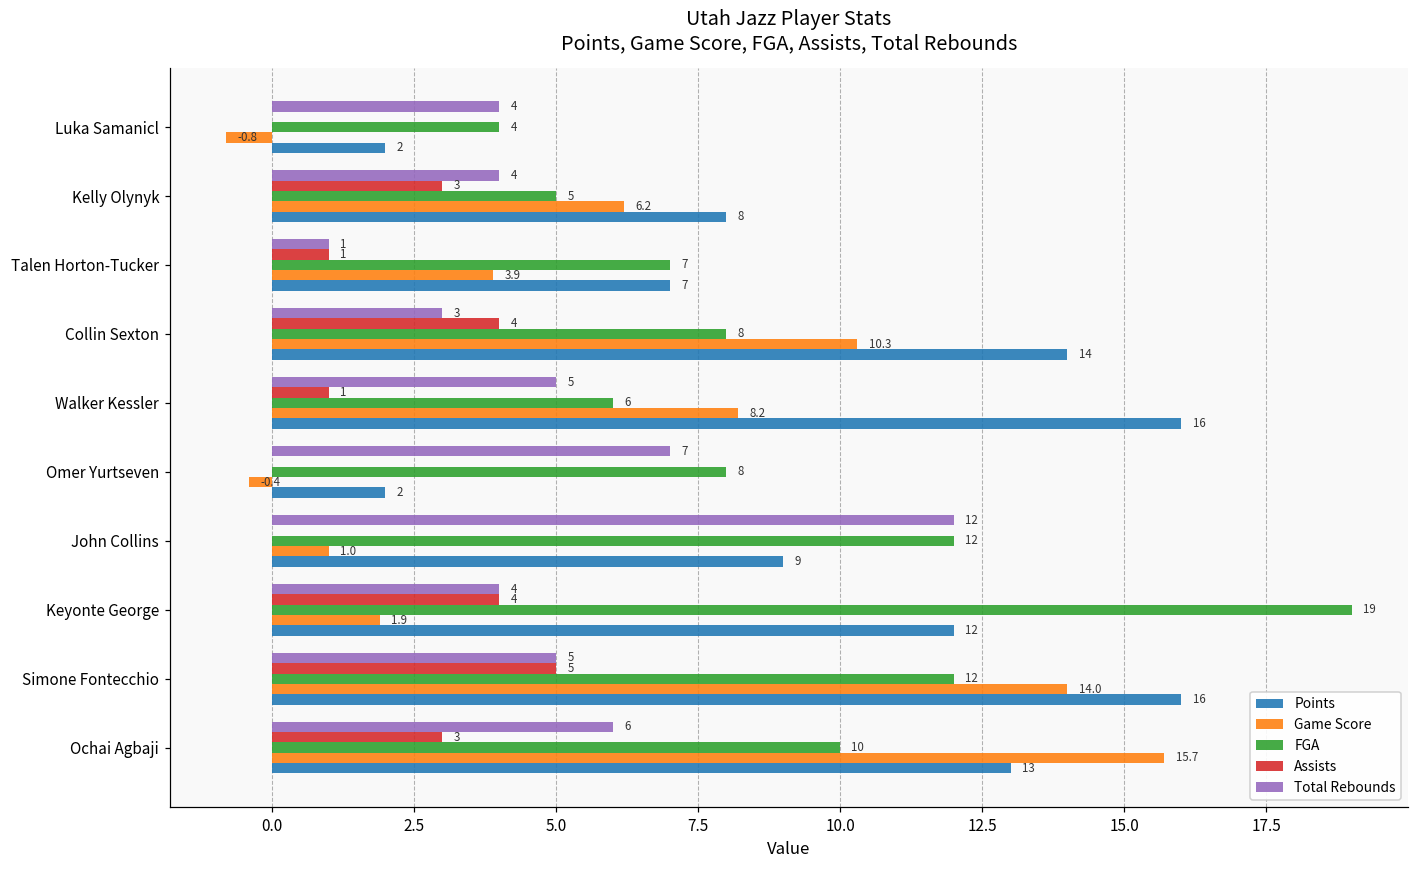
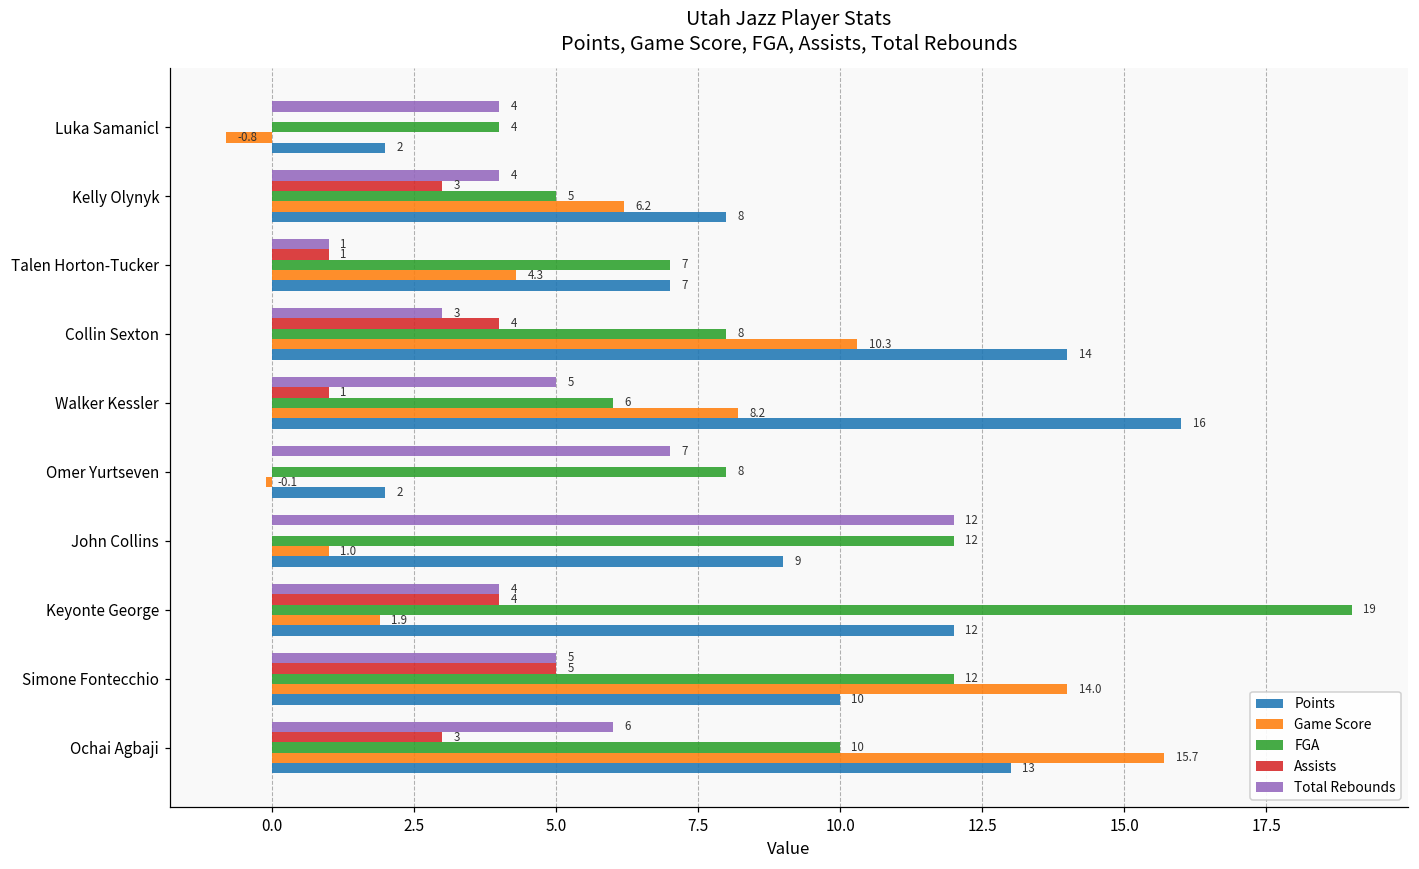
  {
    "Points": {
      "Luka Samanicl": 2,
      "Kelly Olynyk": 8,
      "Talen Horton-Tucker": 7,
      "Collin Sexton": 14,
      "Walker Kessler": 16,
      "Omer Yurtseven": 2,
      "John Collins": 9,
      "Keyonte George": 12,
-     "Simone Fontecchio": 16,
+     "Simone Fontecchio": 10,
      "Ochai Agbaji": 13
    },
    "Game Score": {
      "Luka Samanicl": -0.8,
      "Kelly Olynyk": 6.2,
-     "Talen Horton-Tucker": 3.9,
+     "Talen Horton-Tucker": 4.3,
      "Collin Sexton": 10.3,
      "Walker Kessler": 8.2,
-     "Omer Yurtseven": -0.4,
+     "Omer Yurtseven": -0.1,
      "John Collins": 1.0,
      "Keyonte George": 1.9,
      "Simone Fontecchio": 14.0,
      "Ochai Agbaji": 15.7
    },
    "FGA": {
      "Luka Samanicl": 4,
      "Kelly Olynyk": 5,
      "Talen Horton-Tucker": 7,
      "Collin Sexton": 8,
      "Walker Kessler": 6,
      "Omer Yurtseven": 8,
      "John Collins": 12,
      "Keyonte George": 19,
      "Simone Fontecchio": 12,
      "Ochai Agbaji": 10
    },
    "Assists": {
      "Kelly Olynyk": 3,
      "Talen Horton-Tucker": 1,
      "Collin Sexton": 4,
      "Walker Kessler": 1,
      "Keyonte George": 4,
      "Simone Fontecchio": 5,
      "Ochai Agbaji": 3
    },
    "Total Rebounds": {
      "Luka Samanicl": 4,
      "Kelly Olynyk": 4,
      "Talen Horton-Tucker": 1,
      "Collin Sexton": 3,
      "Walker Kessler": 5,
      "Omer Yurtseven": 7,
      "John Collins": 12,
      "Keyonte George": 4,
      "Simone Fontecchio": 5,
      "Ochai Agbaji": 6
    }
  }
